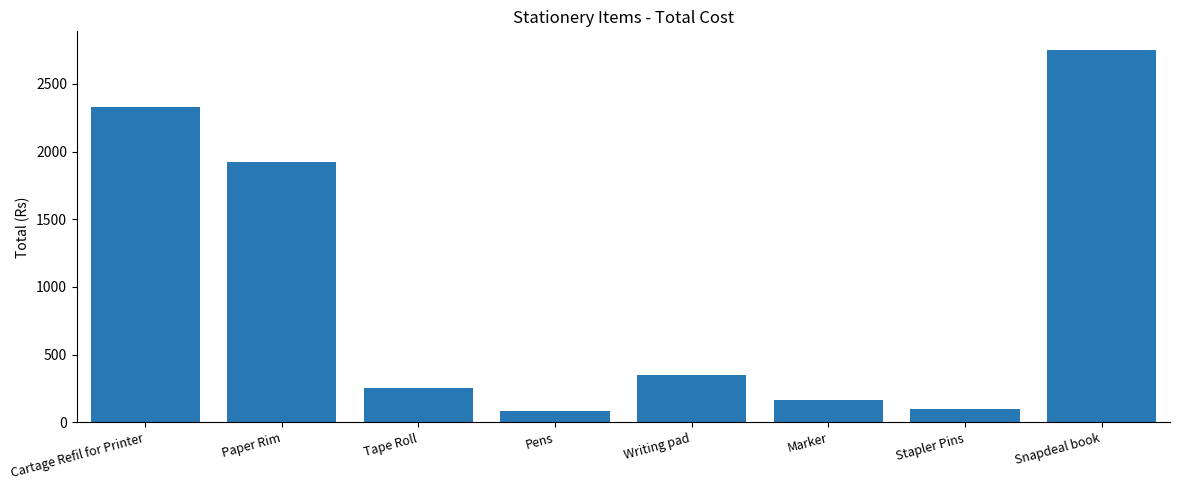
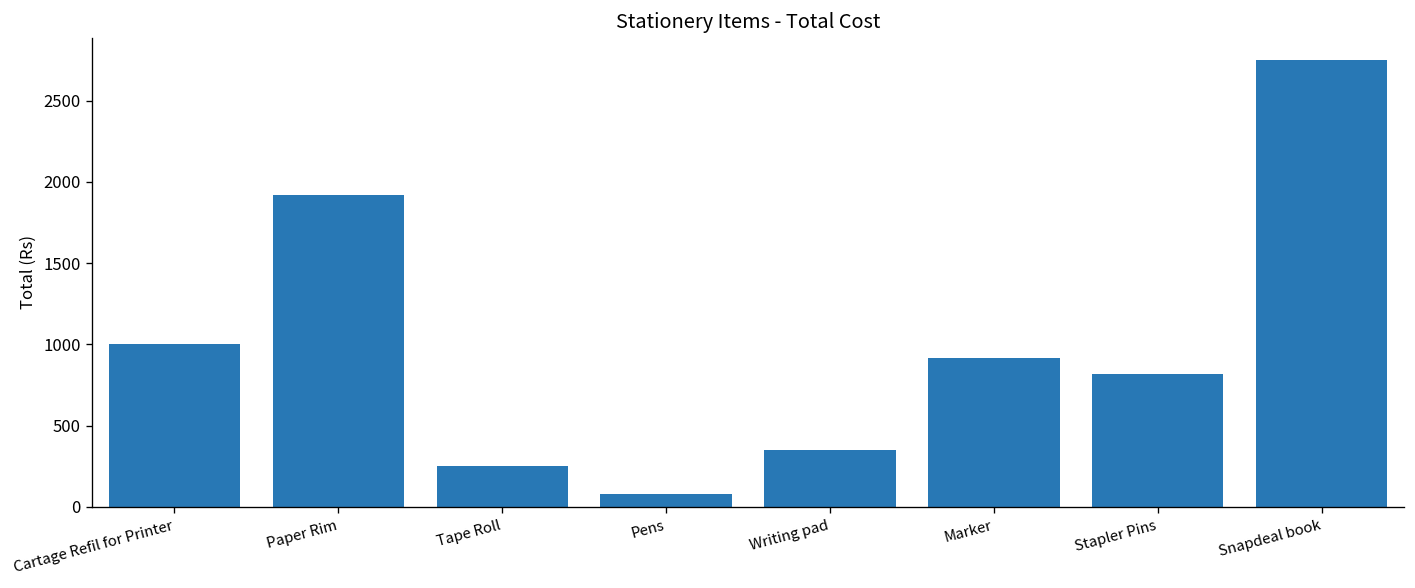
  {
-   "Cartage Refil for Printer": 2330,
+   "Cartage Refil for Printer": 1000,
    "Paper Rim": 1920,
    "Tape Roll": 250,
    "Pens": 80,
    "Writing pad": 350,
-   "Marker": 170,
-   "Stapler Pins": 100,
+   "Marker": 910,
+   "Stapler Pins": 820,
    "Snapdeal book": 2750
  }
